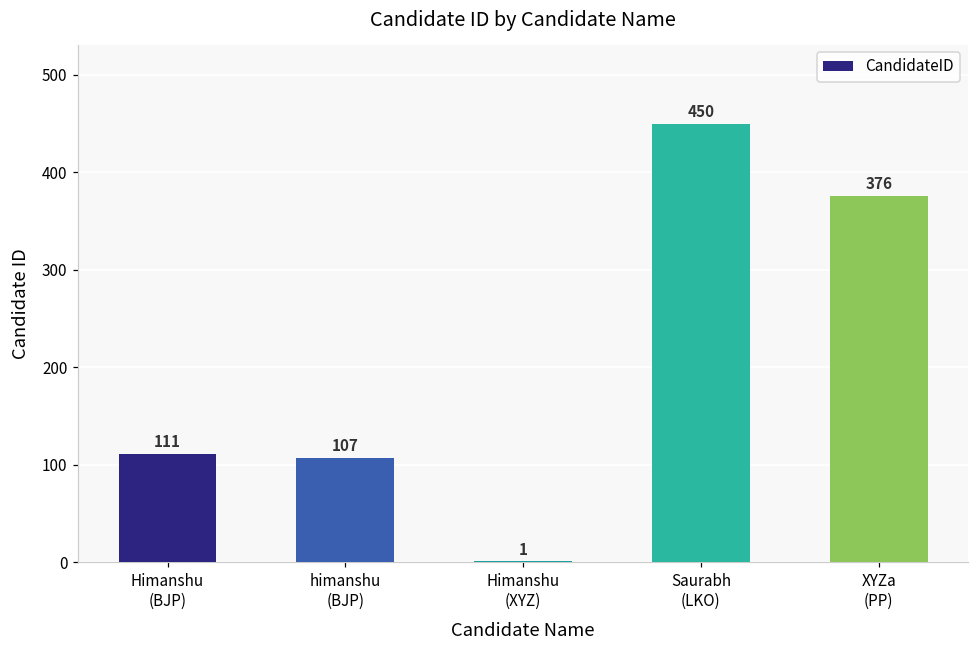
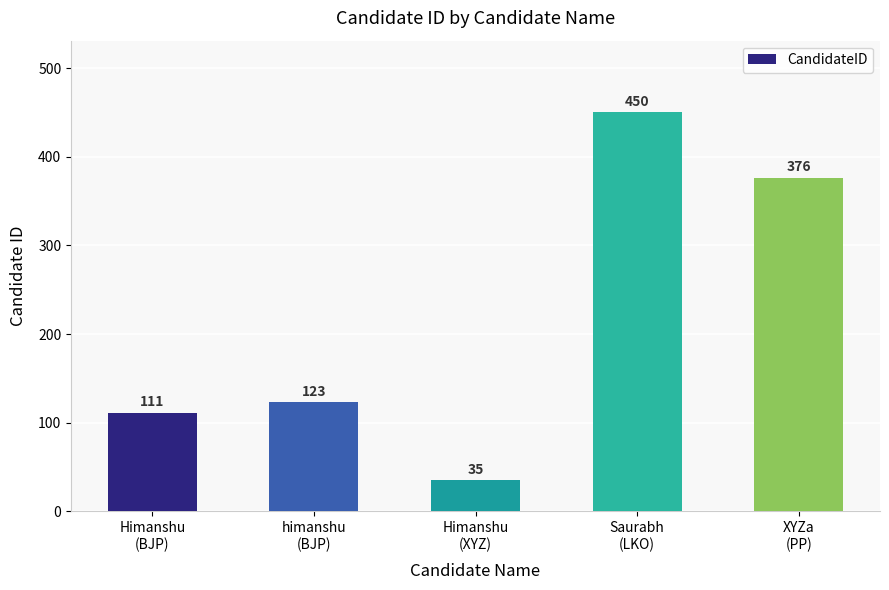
  {
    "Himanshu (BJP)": 111,
-   "himanshu (BJP)": 107,
-   "Himanshu (XYZ)": 1,
+   "himanshu (BJP)": 123,
+   "Himanshu (XYZ)": 35,
    "Saurabh (LKO)": 450,
    "XYZa (PP)": 376
  }
